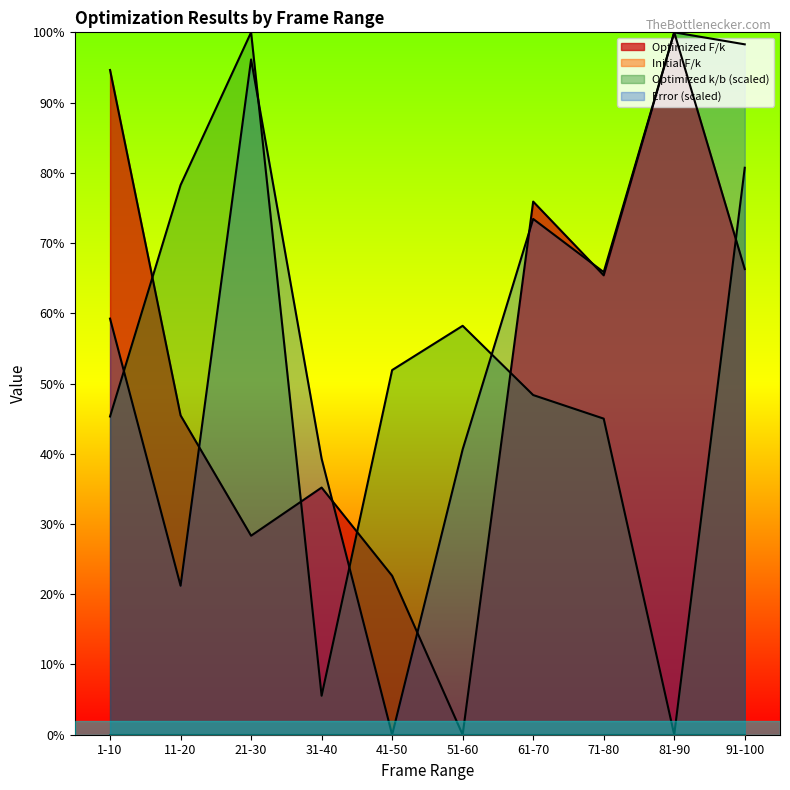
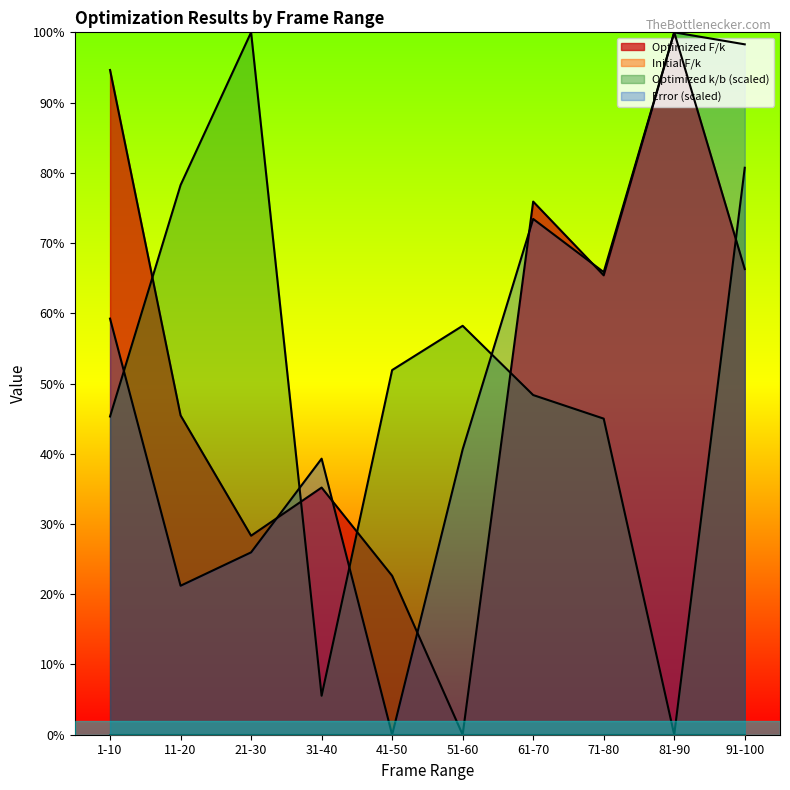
  {
    "Optimized F/k": {
      "1-10": "95%",
      "11-20": "45%",
      "21-30": "28%",
      "31-40": "35%",
      "41-50": "23%",
      "61-70": "76%",
      "71-80": "65%",
      "91-100": "66%"
    },
    "Optimized k/b (scaled)": {
      "1-10": "45%",
      "11-20": "78%",
      "21-30": "100%",
      "31-40": "6%",
      "41-50": "52%",
      "51-60": "58%",
      "61-70": "48%",
      "71-80": "45%",
      "91-100": "81%"
    },
    "Error (scaled)": {
      "1-10": "59%",
      "11-20": "21%",
-     "21-30": "96%",
+     "21-30": "26%",
      "31-40": "39%",
      "51-60": "41%",
      "61-70": "73%",
      "71-80": "66%"
    }
  }
